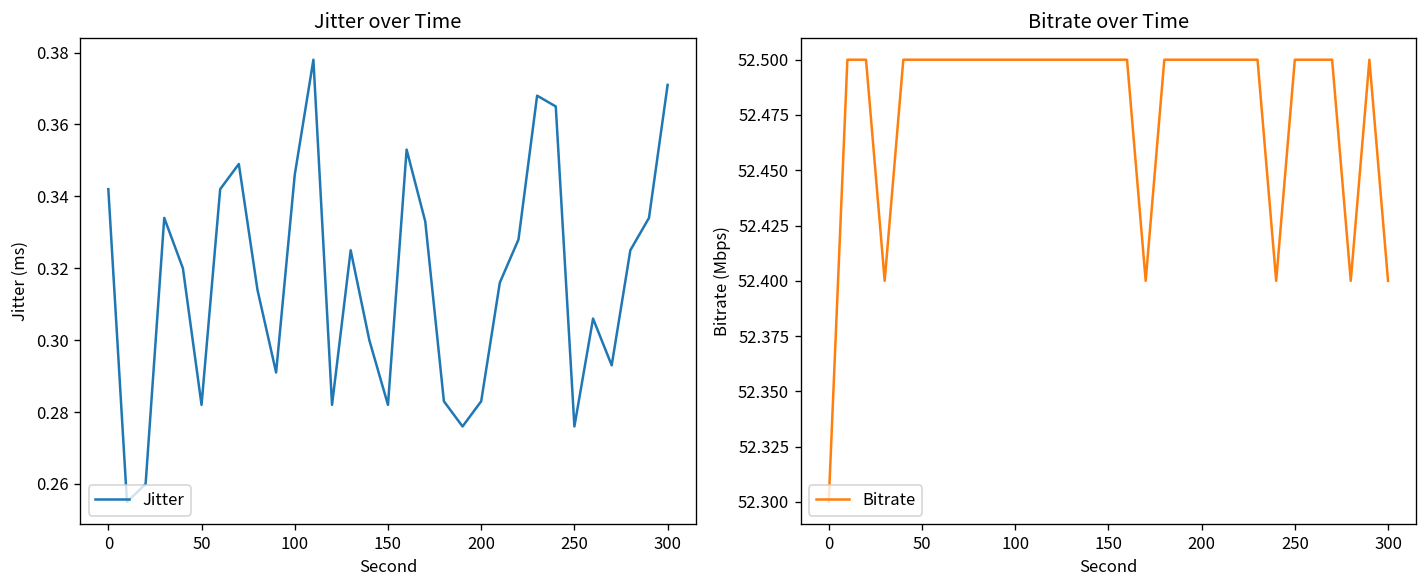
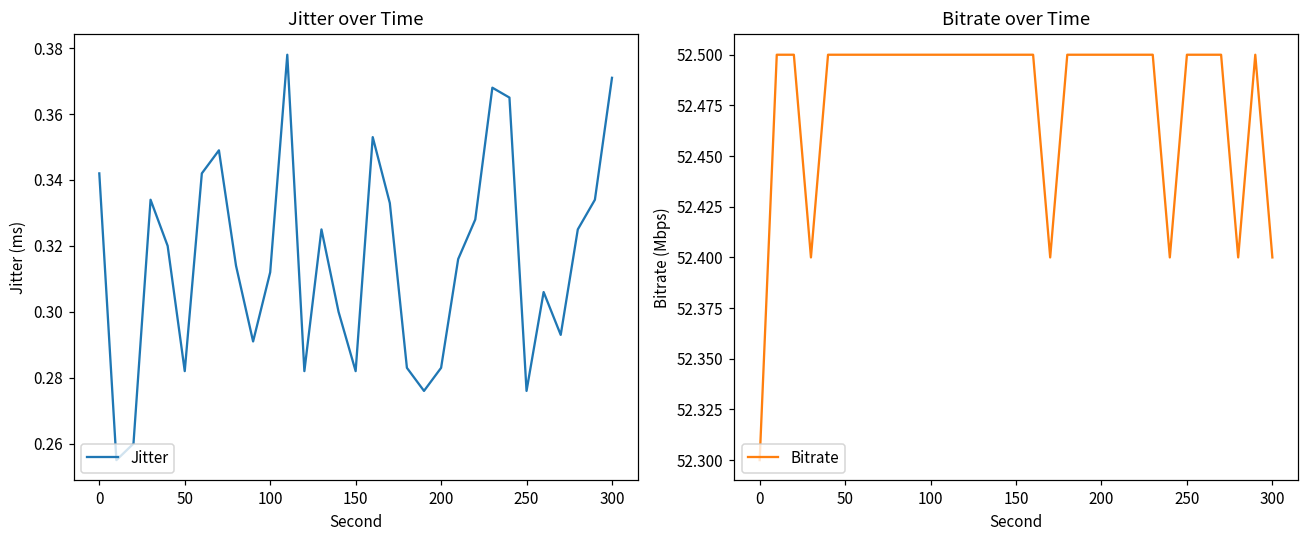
  {
    "Jitter over Time": {
      "0": 0.342,
      "50": 0.282,
-     "100": 0.346,
+     "100": 0.312,
      "150": 0.282,
      "200": 0.283,
      "250": 0.276,
      "300": 0.371
    },
    "Bitrate over Time": {
      "50": 52.500,
      "100": 52.500,
      "150": 52.500,
      "200": 52.500,
      "250": 52.500,
      "300": 52.400
    }
  }
